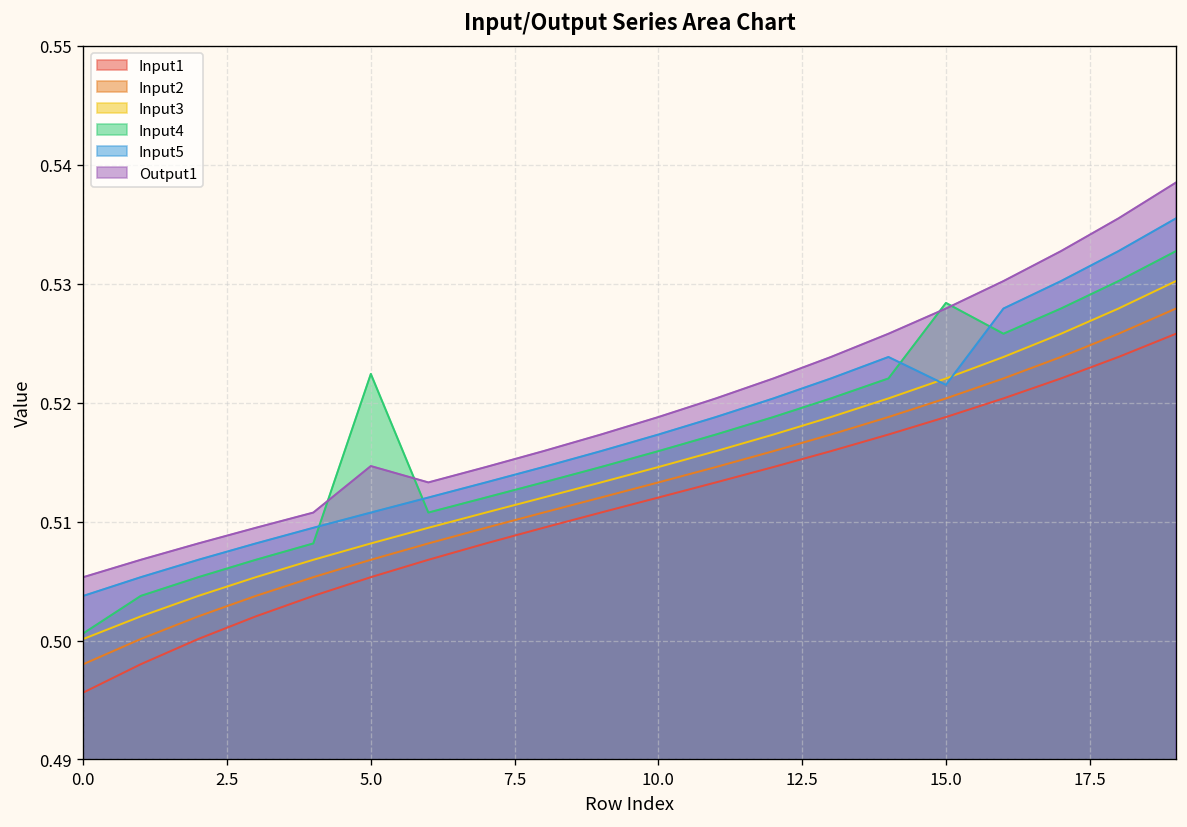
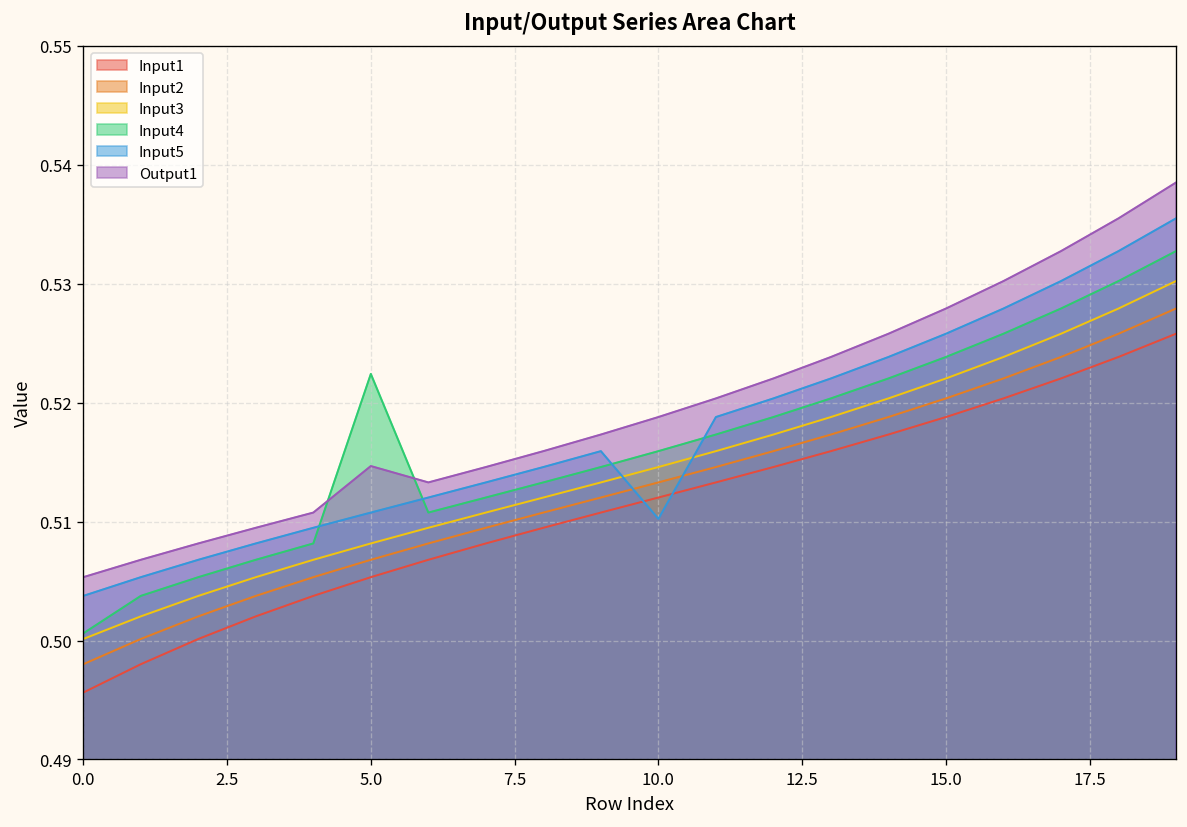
  {
    "Input4": {
      "0.0": 0.501,
      "5.0": 0.522,
      "10.0": 0.516,
-     "15.0": 0.528
+     "15.0": 0.524
    },
    "Input5": {
      "0.0": 0.504,
      "5.0": 0.511,
-     "10.0": 0.517,
-     "15.0": 0.521
+     "10.0": 0.510,
+     "15.0": 0.526
    },
    "Output1": {
      "0.0": 0.505,
      "5.0": 0.515,
      "10.0": 0.519,
      "15.0": 0.528
    }
  }
